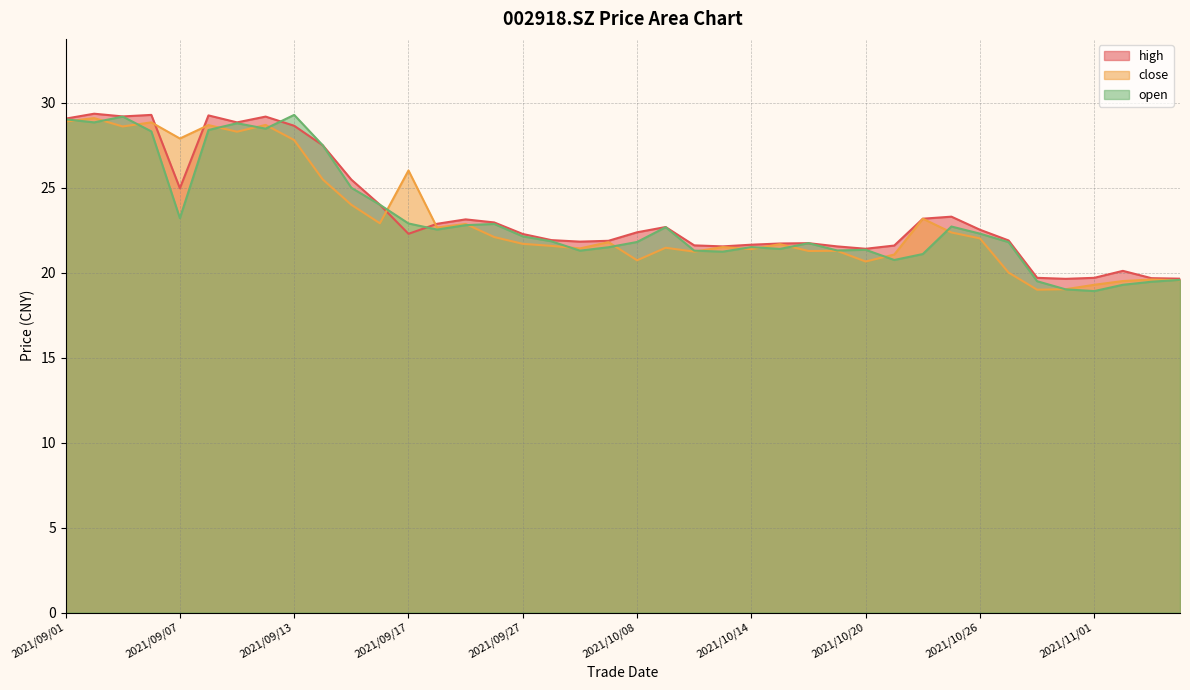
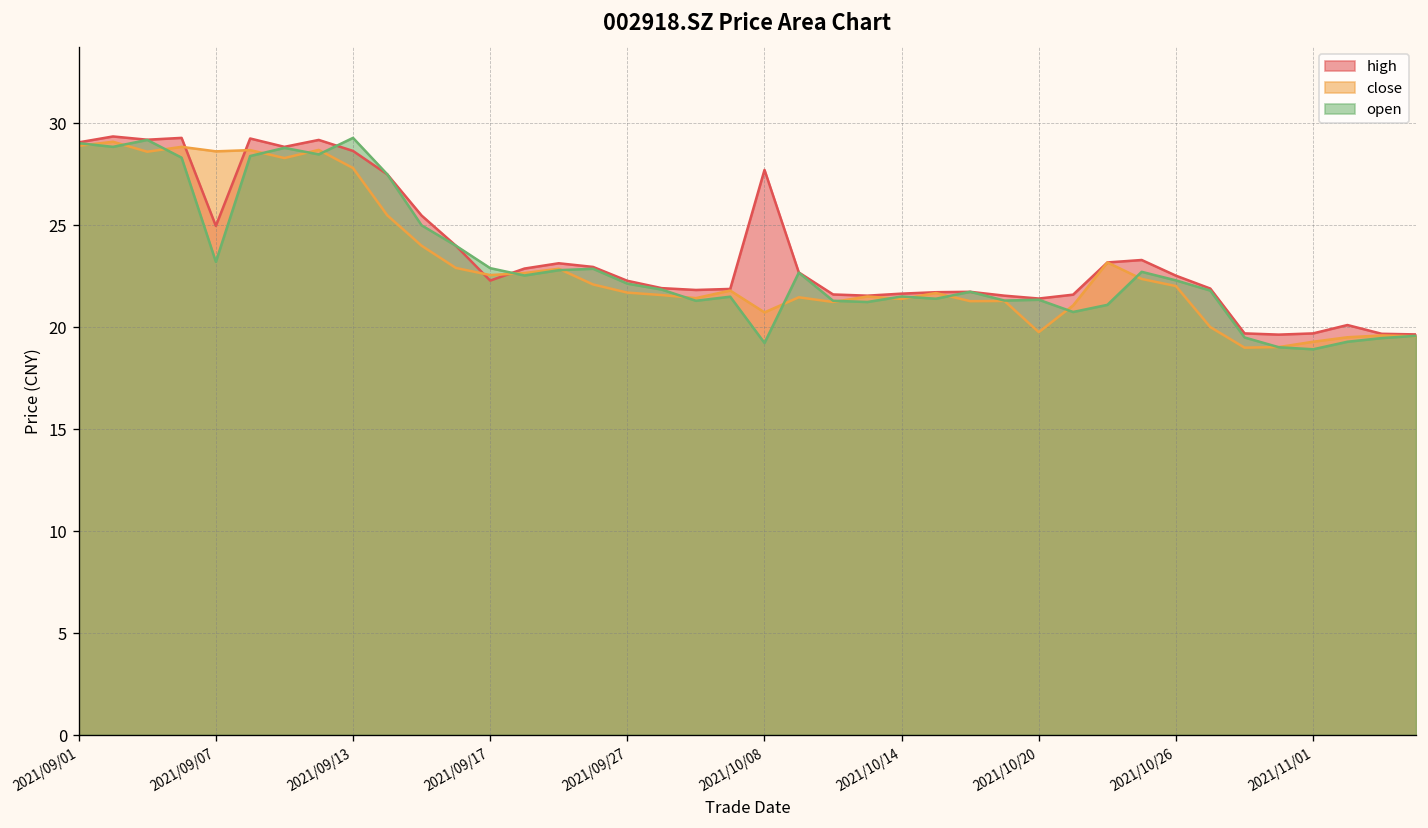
  {
    "high": {
      "2021/09/07": 25.0,
      "2021/09/13": 28.7,
      "2021/09/17": 22.3,
-     "2021/10/08": 22.4,
+     "2021/10/08": 27.7,
      "2021/10/26": 22.5,
      "2021/11/01": 19.7
    },
    "close": {
-     "2021/09/07": 27.9,
+     "2021/09/07": 28.6,
      "2021/09/13": 27.8,
-     "2021/09/17": 26.0,
+     "2021/09/17": 22.6,
      "2021/09/27": 21.7,
      "2021/10/08": 20.7,
-     "2021/10/20": 20.7,
+     "2021/10/20": 19.8,
      "2021/10/26": 22.0,
      "2021/11/01": 19.3
    },
    "open": {
      "2021/09/07": 23.2,
      "2021/09/13": 29.3,
      "2021/09/17": 22.9,
-     "2021/10/08": 21.8,
+     "2021/10/08": 19.2,
      "2021/10/26": 22.3,
      "2021/11/01": 18.9
    }
  }
